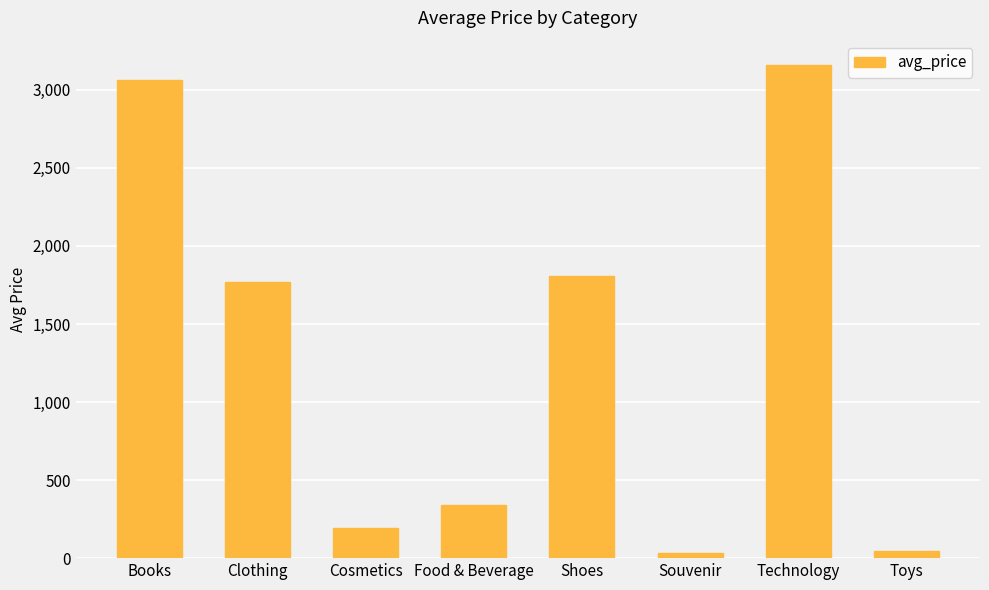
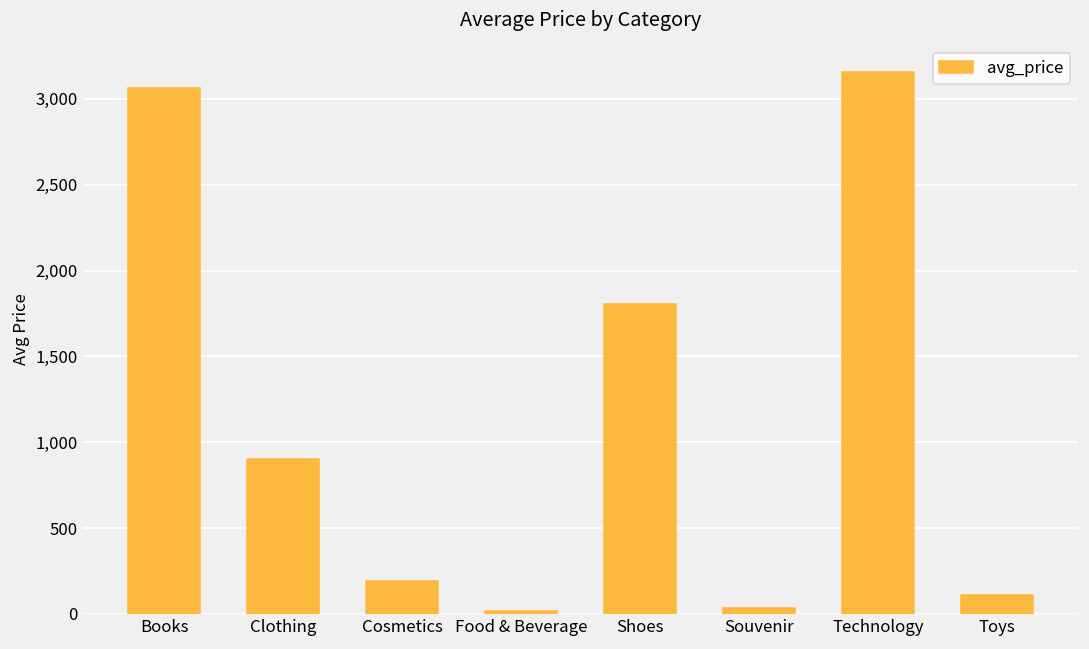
  {
    "Books": "3,060",
-   "Clothing": "1,770",
+   "Clothing": "900",
    "Cosmetics": "190",
-   "Food & Beverage": "340",
+   "Food & Beverage": "20",
    "Shoes": "1,810",
    "Souvenir": "30",
    "Technology": "3,160",
-   "Toys": "50"
+   "Toys": "110"
  }
